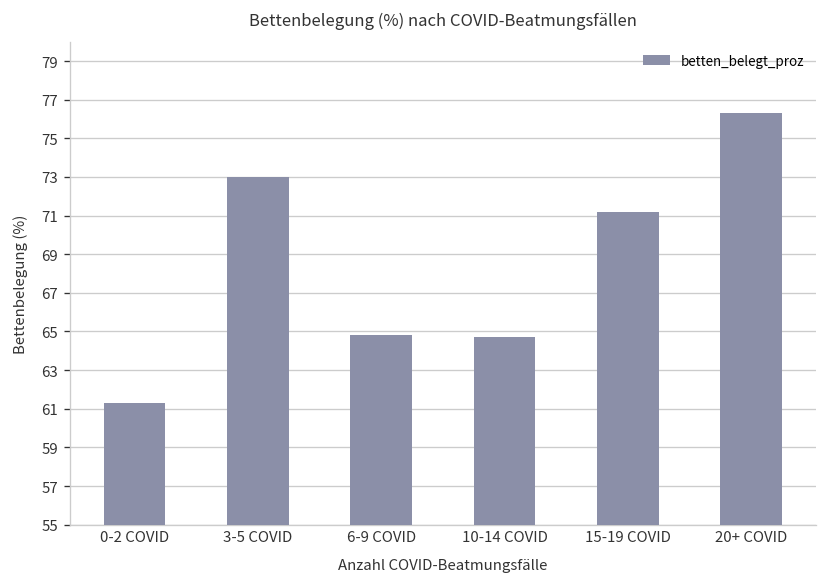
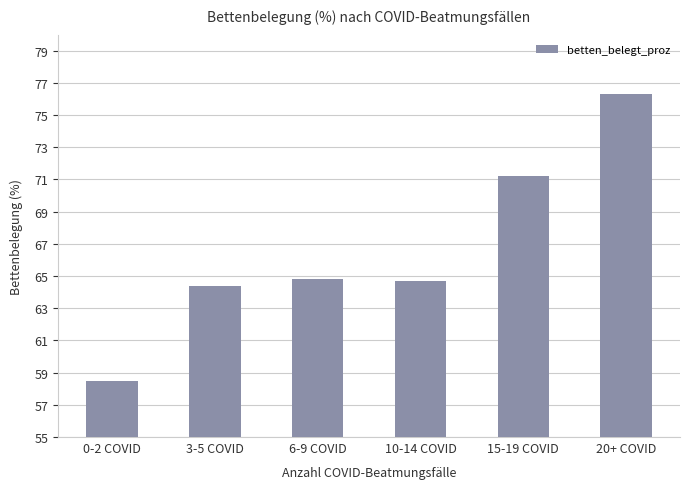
  {
-   "0-2 COVID": 61.3,
-   "3-5 COVID": 73.0,
+   "0-2 COVID": 58.5,
+   "3-5 COVID": 64.4,
    "6-9 COVID": 64.8,
    "10-14 COVID": 64.7,
    "15-19 COVID": 71.2,
    "20+ COVID": 76.3
  }
